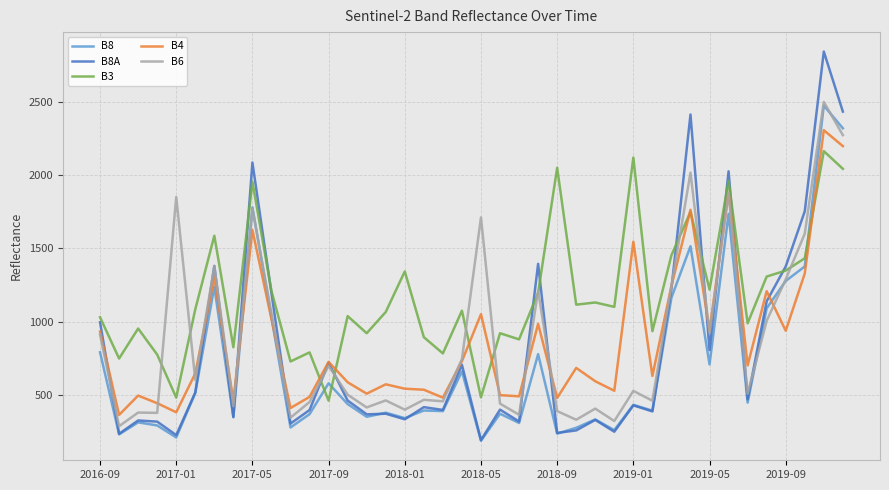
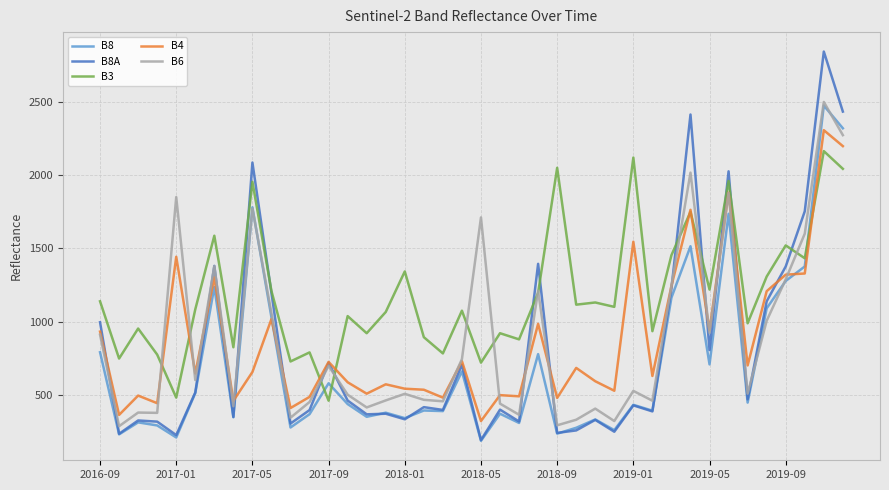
  {
    "B3": {
-     "2016-09": 1030,
+     "2016-09": 1140,
      "2017-01": 480,
      "2017-05": 1950,
      "2017-09": 460,
      "2018-01": 1340,
-     "2018-05": 480,
+     "2018-05": 720,
      "2018-09": 2050,
      "2019-01": 2120,
      "2019-05": 1220,
-     "2019-09": 1350
+     "2019-09": 1520
    },
    "B4": {
      "2016-09": 930,
-     "2017-01": 380,
-     "2017-05": 1630,
+     "2017-01": 1440,
+     "2017-05": 660,
      "2018-01": 540,
-     "2018-05": 1050,
+     "2018-05": 320,
      "2018-09": 480,
      "2019-01": 1550,
      "2019-05": 940,
-     "2019-09": 940
+     "2019-09": 1320
    },
    "B6": {
      "2016-09": 910,
      "2017-01": 1850,
      "2017-09": 700,
-     "2018-01": 400,
+     "2018-01": 510,
      "2018-05": 1710,
-     "2018-09": 390,
+     "2018-09": 290,
      "2019-01": 530,
      "2019-05": 920
    }
  }
